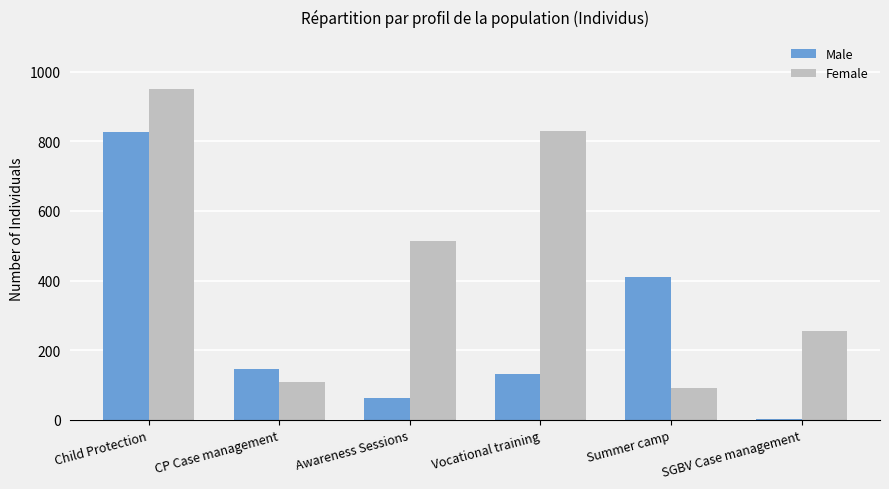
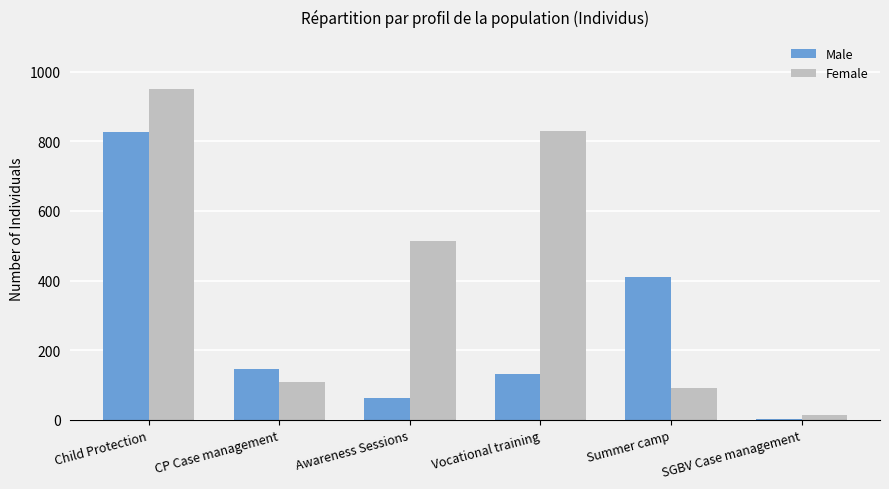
  {
    "Male": {
      "Child Protection": 830,
      "CP Case management": 150,
      "Awareness Sessions": 60,
      "Vocational training": 130,
      "Summer camp": 410
    },
    "Female": {
      "Child Protection": 950,
      "CP Case management": 110,
      "Awareness Sessions": 510,
      "Vocational training": 830,
      "Summer camp": 90,
-     "SGBV Case management": 260
+     "SGBV Case management": 10
    }
  }
